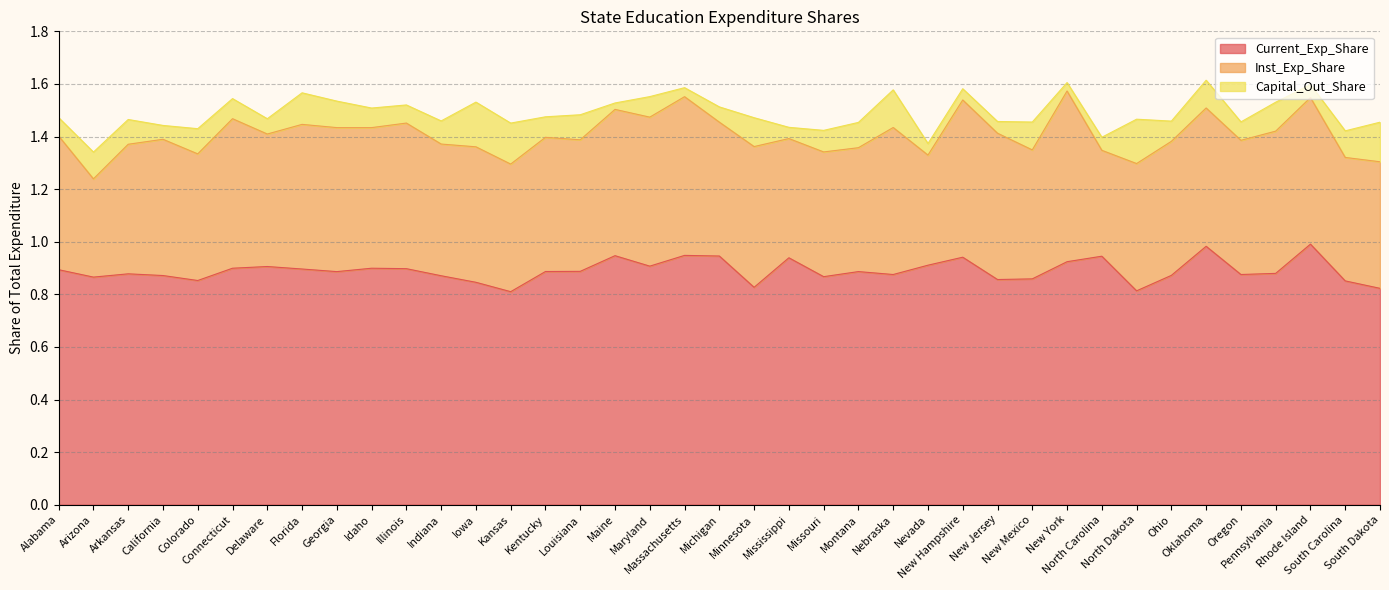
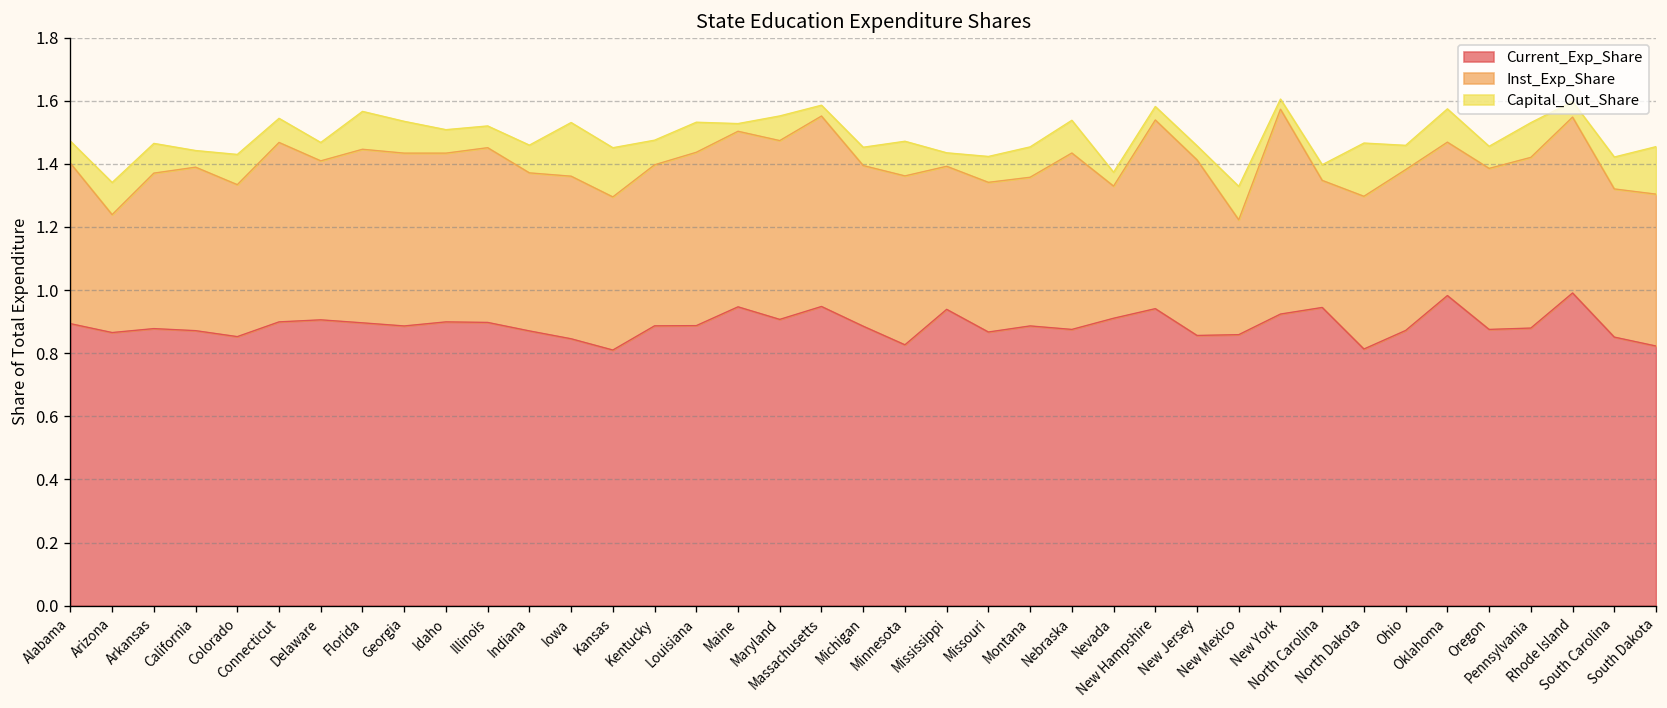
  {
    "Current_Exp_Share": {
      "Alabama": 0.89,
      "Arizona": 0.87,
      "Arkansas": 0.88,
      "California": 0.87,
      "Colorado": 0.85,
      "Connecticut": 0.90,
      "Delaware": 0.91,
      "Florida": 0.90,
      "Georgia": 0.89,
      "Idaho": 0.90,
      "Illinois": 0.90,
      "Indiana": 0.87,
      "Iowa": 0.85,
      "Kansas": 0.81,
      "Kentucky": 0.89,
      "Louisiana": 0.89,
      "Maine": 0.95,
      "Maryland": 0.91,
      "Massachusetts": 0.95,
-     "Michigan": 0.95,
+     "Michigan": 0.89,
      "Minnesota": 0.83,
      "Mississippi": 0.94,
      "Missouri": 0.87,
      "Montana": 0.89,
      "Nebraska": 0.88,
      "Nevada": 0.91,
      "New Hampshire": 0.94,
      "New Jersey": 0.86,
      "New Mexico": 0.86,
      "New York": 0.92,
      "North Carolina": 0.94,
      "North Dakota": 0.81,
      "Ohio": 0.87,
      "Oklahoma": 0.98,
      "Oregon": 0.88,
      "Pennsylvania": 0.88,
      "Rhode Island": 0.99,
      "South Carolina": 0.85,
      "South Dakota": 0.82
    },
    "Inst_Exp_Share": {
      "Alabama": 0.51,
      "Arizona": 0.37,
      "Arkansas": 0.49,
      "California": 0.52,
      "Colorado": 0.48,
      "Connecticut": 0.57,
      "Delaware": 0.50,
      "Florida": 0.55,
      "Georgia": 0.55,
      "Idaho": 0.53,
      "Illinois": 0.55,
      "Indiana": 0.50,
      "Iowa": 0.52,
      "Kansas": 0.49,
      "Kentucky": 0.51,
-     "Louisiana": 0.50,
+     "Louisiana": 0.55,
      "Maine": 0.56,
      "Maryland": 0.57,
      "Massachusetts": 0.60,
      "Michigan": 0.51,
      "Minnesota": 0.54,
      "Mississippi": 0.45,
      "Missouri": 0.47,
      "Montana": 0.47,
      "Nebraska": 0.56,
      "Nevada": 0.42,
      "New Hampshire": 0.60,
      "New Jersey": 0.56,
-     "New Mexico": 0.49,
+     "New Mexico": 0.36,
      "New York": 0.65,
      "North Carolina": 0.40,
      "North Dakota": 0.48,
      "Ohio": 0.51,
-     "Oklahoma": 0.53,
+     "Oklahoma": 0.49,
      "Oregon": 0.51,
      "Pennsylvania": 0.54,
      "South Carolina": 0.47,
      "South Dakota": 0.48
    },
    "Capital_Out_Share": {
      "Alabama": 0.07,
      "Arizona": 0.10,
      "Arkansas": 0.09,
      "California": 0.05,
      "Colorado": 0.10,
      "Connecticut": 0.08,
      "Delaware": 0.06,
      "Florida": 0.12,
      "Georgia": 0.10,
      "Idaho": 0.07,
      "Illinois": 0.07,
      "Indiana": 0.09,
      "Iowa": 0.17,
      "Kansas": 0.16,
      "Kentucky": 0.08,
      "Louisiana": 0.10,
      "Maine": 0.02,
      "Maryland": 0.08,
      "Massachusetts": 0.03,
      "Michigan": 0.06,
      "Minnesota": 0.11,
      "Mississippi": 0.04,
      "Missouri": 0.08,
      "Montana": 0.10,
-     "Nebraska": 0.14,
+     "Nebraska": 0.10,
      "Nevada": 0.04,
      "New Hampshire": 0.04,
      "New Jersey": 0.04,
      "New Mexico": 0.11,
      "New York": 0.03,
      "North Carolina": 0.05,
      "North Dakota": 0.17,
      "Ohio": 0.08,
      "Oklahoma": 0.11,
      "Oregon": 0.07,
      "Pennsylvania": 0.11,
      "South Carolina": 0.10,
      "South Dakota": 0.15
    }
  }
